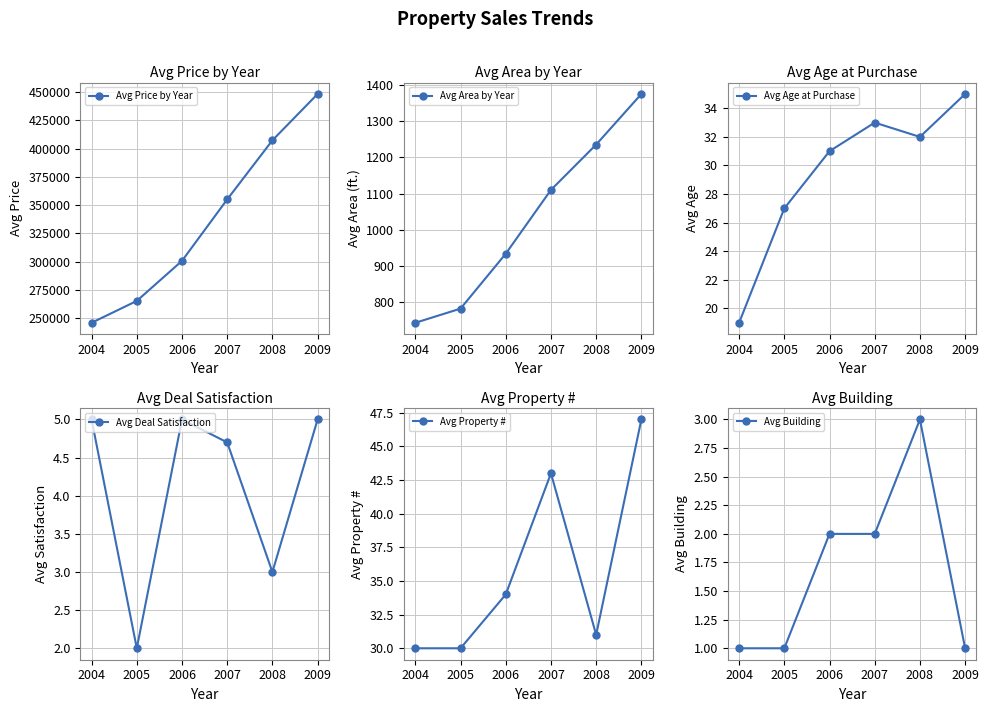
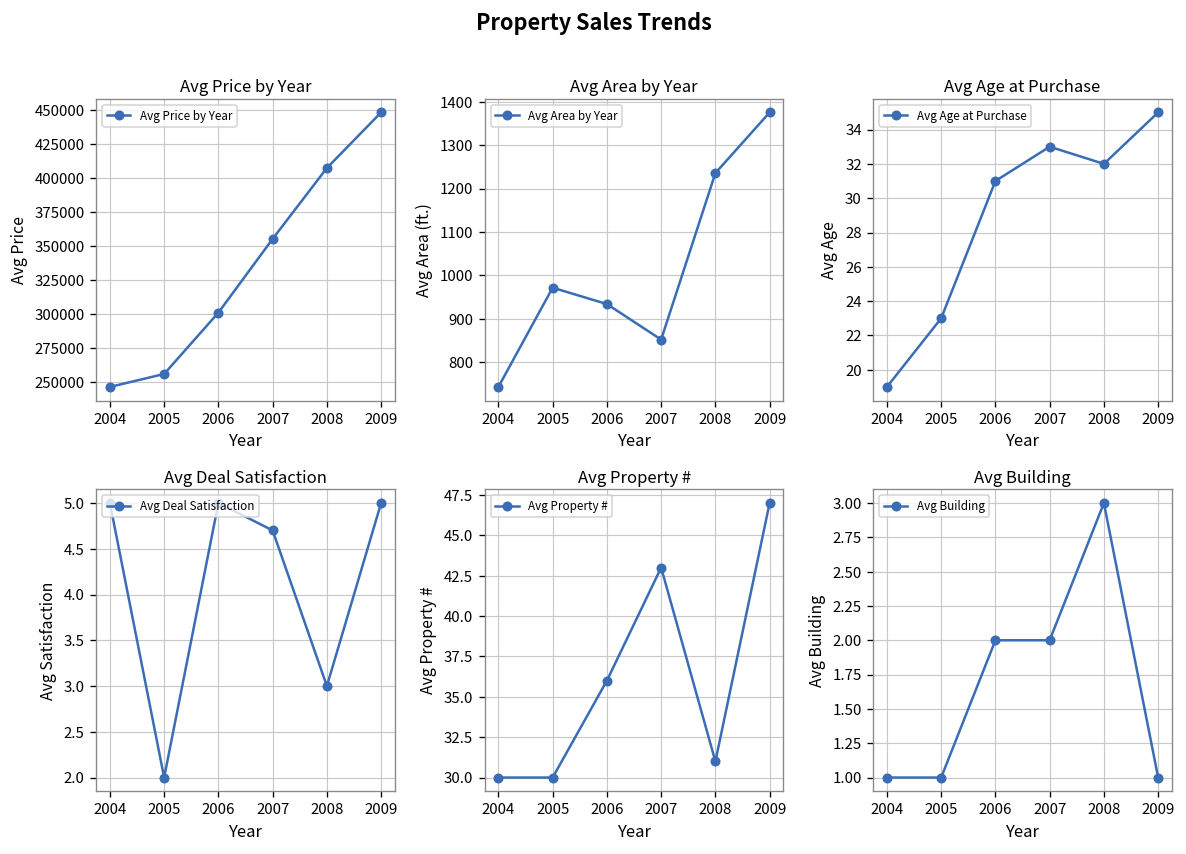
  {
    "Avg Price by Year": {
      "2004": 246000,
-     "2005": 265000,
+     "2005": 256000,
      "2006": 301000,
      "2007": 355000,
      "2008": 407000,
      "2009": 448000
    },
    "Avg Area by Year": {
      "2004": 740,
-     "2005": 780,
+     "2005": 970,
      "2006": 930,
-     "2007": 1110,
+     "2007": 850,
      "2008": 1240,
      "2009": 1380
    },
    "Avg Age at Purchase": {
      "2004": 19,
-     "2005": 27,
+     "2005": 23,
      "2006": 31,
      "2007": 33,
      "2008": 32,
      "2009": 35
    },
    "Avg Deal Satisfaction": {
      "2005": 2.0,
      "2007": 4.7,
      "2008": 3.0,
      "2009": 5.0
    },
    "Avg Property #": {
      "2004": 30,
      "2005": 30,
-     "2006": 34,
+     "2006": 36,
      "2007": 43,
      "2008": 31,
      "2009": 47
    },
    "Avg Building": {
      "2004": 1.00,
      "2005": 1.00,
      "2006": 2.00,
      "2007": 2.00,
      "2008": 3.00,
      "2009": 1.00
    }
  }
